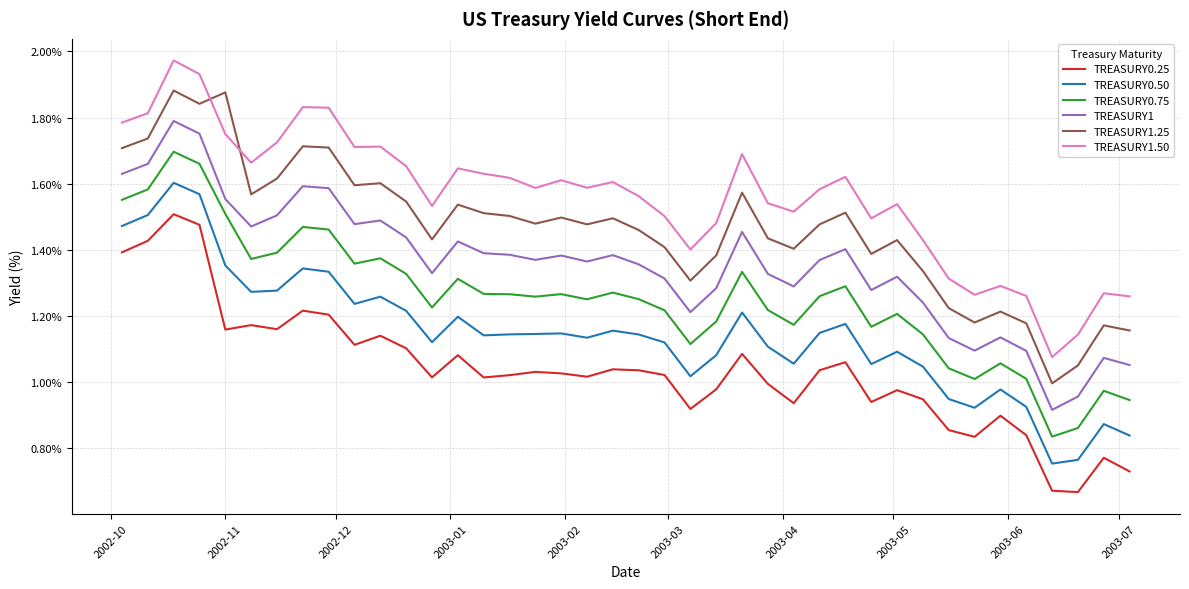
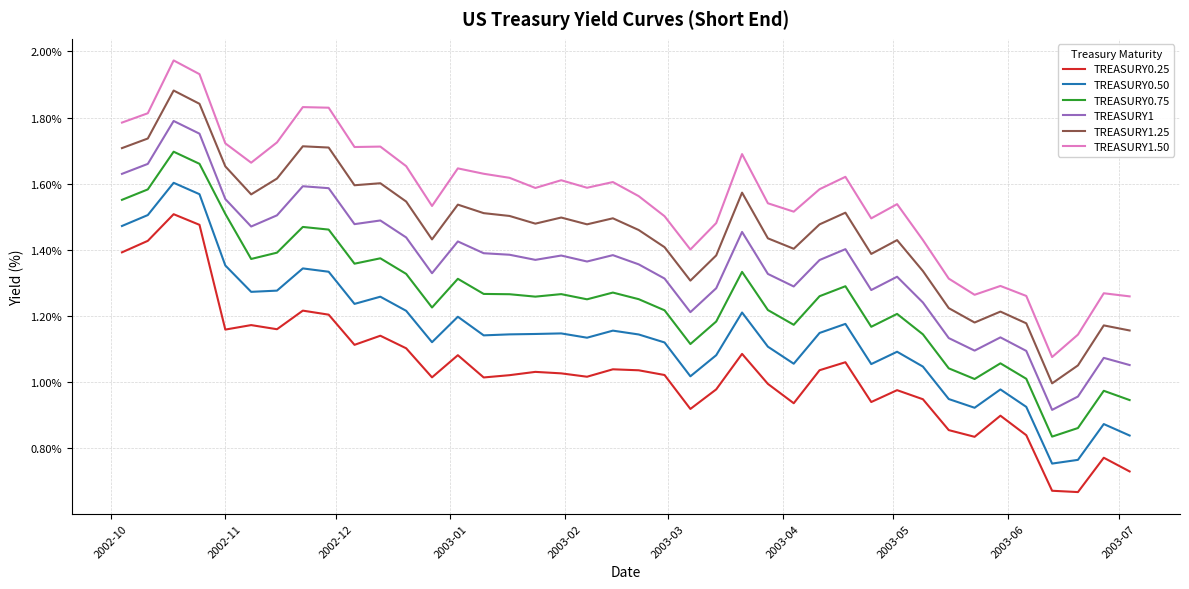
  {
    "TREASURY0.25": {
      "2002-11": "1.16%"
    },
    "TREASURY0.50": {
      "2002-11": "1.35%"
    },
    "TREASURY0.75": {
      "2002-11": "1.51%"
    },
    "TREASURY1": {
      "2002-11": "1.55%"
    },
    "TREASURY1.25": {
-     "2002-11": "1.88%"
+     "2002-11": "1.65%"
    },
    "TREASURY1.50": {
-     "2002-11": "1.75%"
+     "2002-11": "1.72%"
    }
  }
